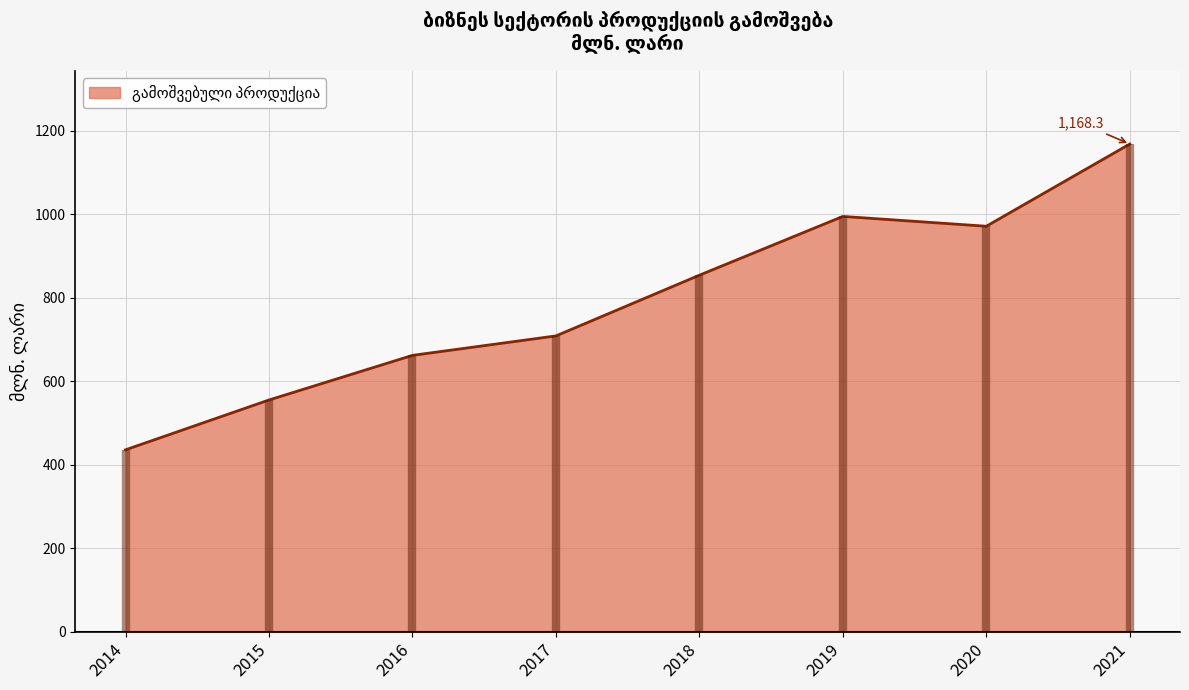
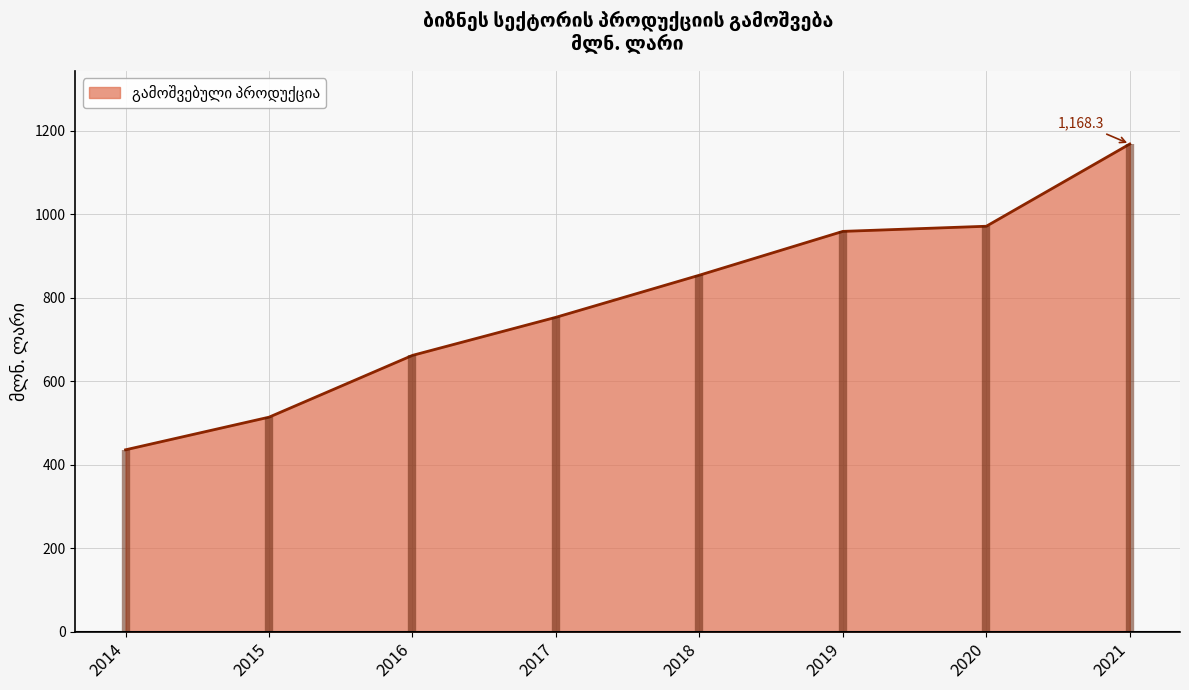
  {
    "2014": 440,
-   "2015": 560,
+   "2015": 510,
    "2016": 660,
-   "2017": 710,
+   "2017": 750,
    "2018": 850,
-   "2019": 990,
+   "2019": 960,
    "2020": 970
  }
